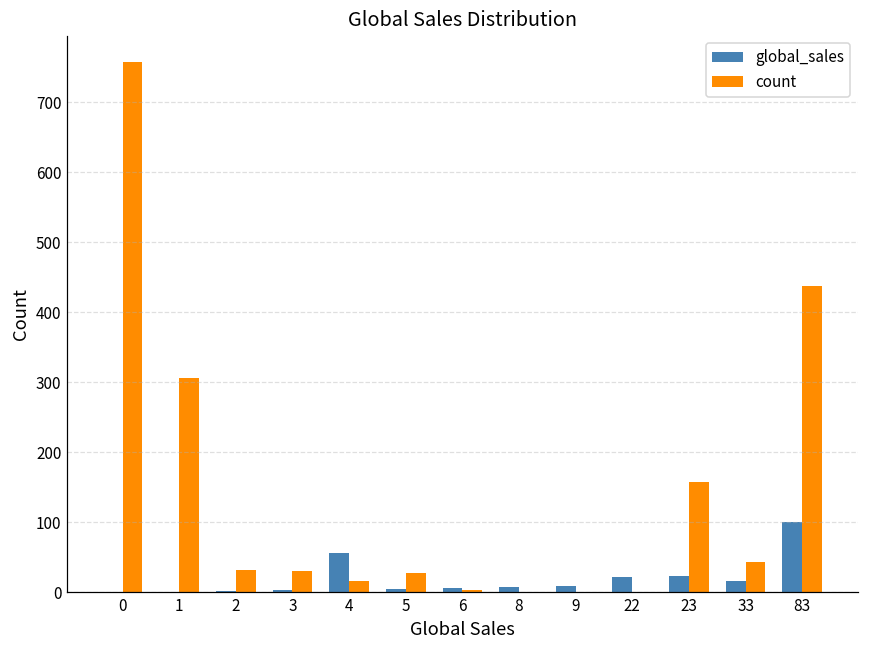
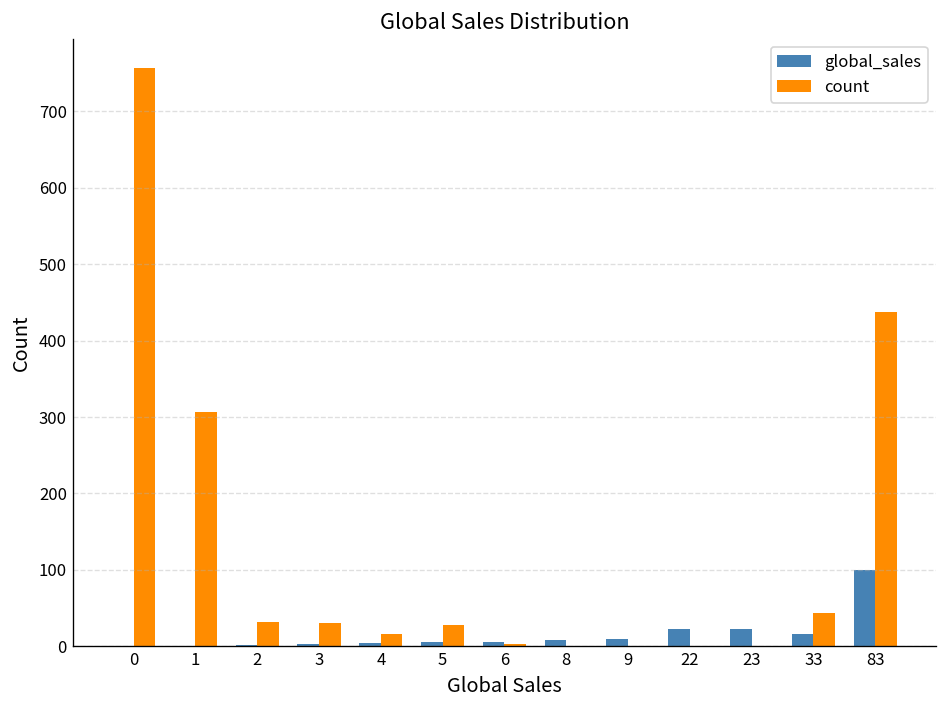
  {
    "global_sales": {
      "0": 0,
-     "4": 60,
+     "4": 0,
      "5": 10,
      "6": 10,
      "8": 10,
      "9": 10,
      "22": 20,
      "23": 20,
      "33": 20,
      "83": 100
    },
    "count": {
      "0": 760,
      "1": 310,
      "2": 30,
      "3": 30,
      "4": 20,
      "5": 30,
-     "23": 160,
+     "23": 0,
      "33": 40,
      "83": 440
    }
  }
